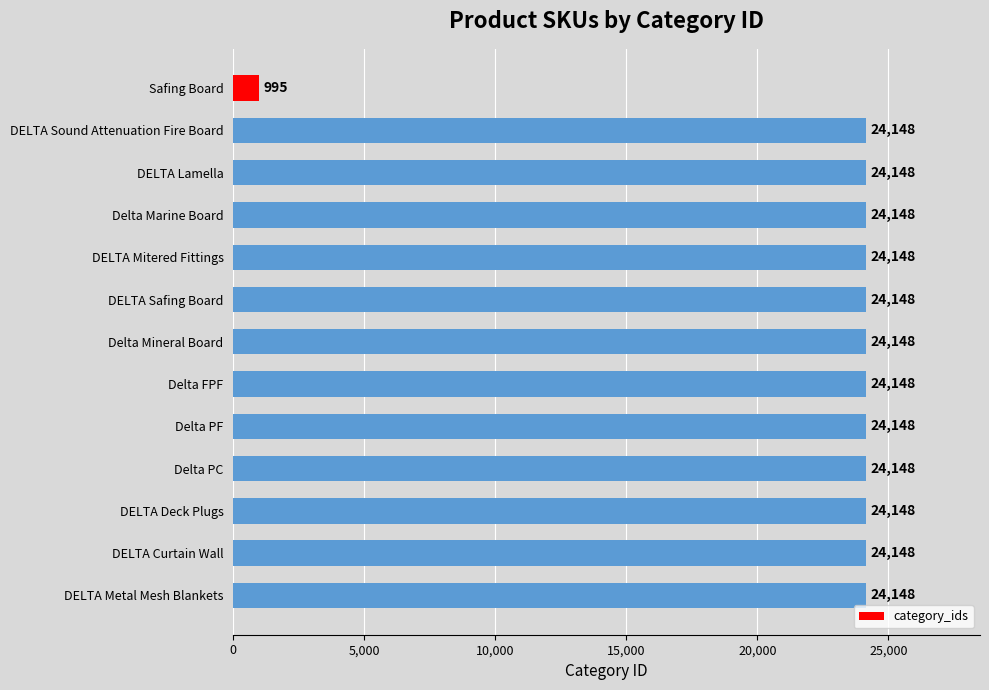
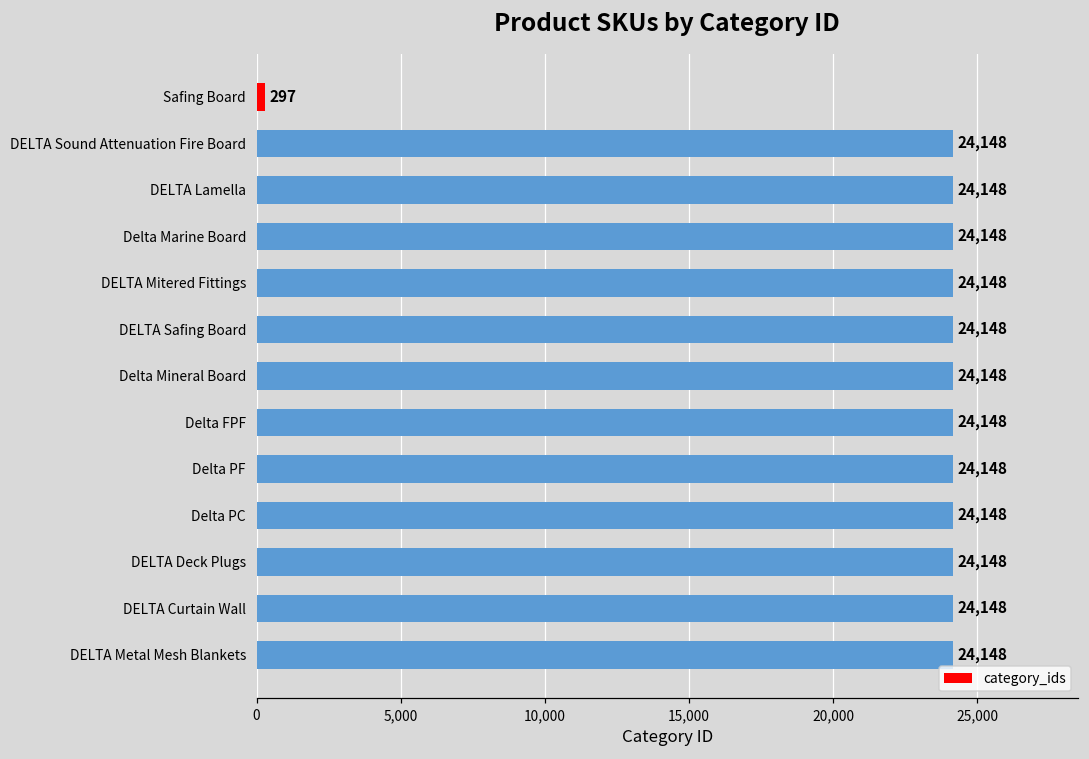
  {
-   "Safing Board": "995",
+   "Safing Board": "297",
    "DELTA Sound Attenuation Fire Board": "24,148",
    "DELTA Lamella": "24,148",
    "Delta Marine Board": "24,148",
    "DELTA Mitered Fittings": "24,148",
    "DELTA Safing Board": "24,148",
    "Delta Mineral Board": "24,148",
    "Delta FPF": "24,148",
    "Delta PF": "24,148",
    "Delta PC": "24,148",
    "DELTA Deck Plugs": "24,148",
    "DELTA Curtain Wall": "24,148",
    "DELTA Metal Mesh Blankets": "24,148"
  }
